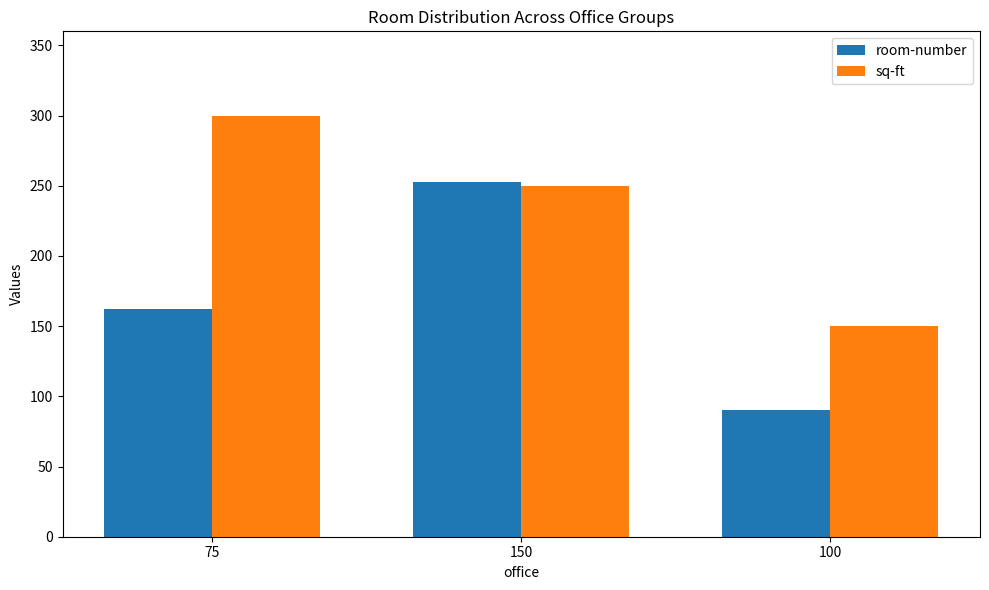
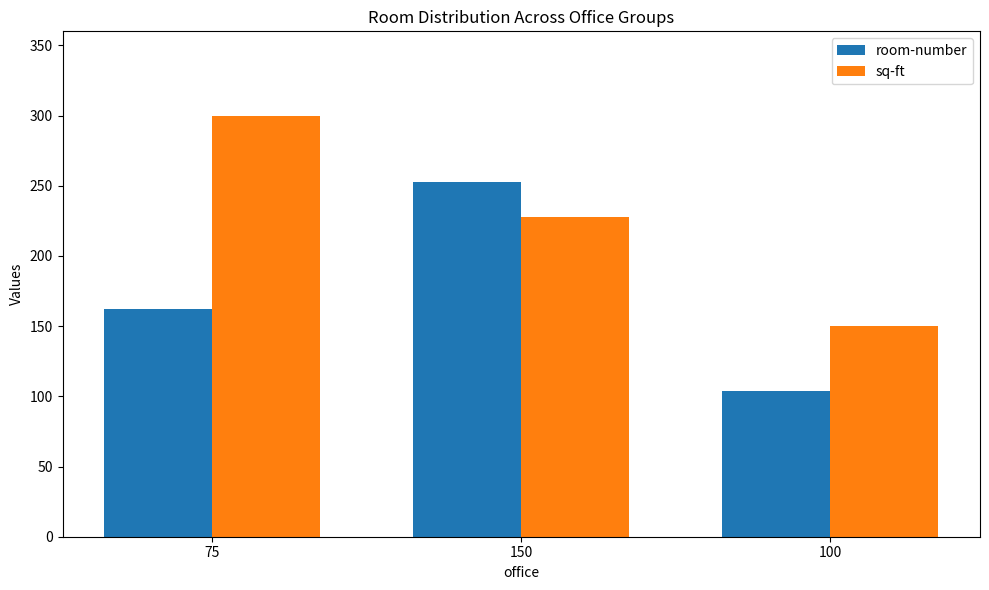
  {
    "room-number": {
      "75": 162,
      "150": 253,
-     "100": 90
+     "100": 104
    },
    "sq-ft": {
      "75": 300,
-     "150": 250,
+     "150": 228,
      "100": 150
    }
  }
